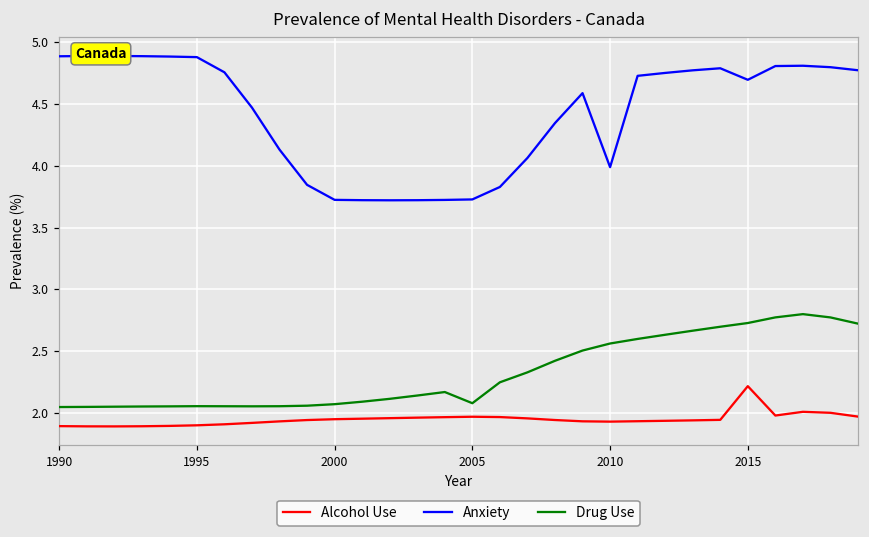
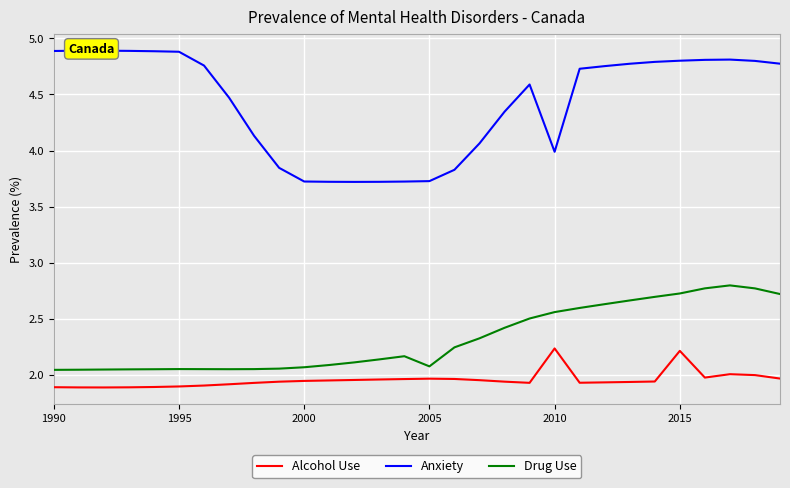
  {
    "Alcohol Use": {
      "1990": 1.89,
      "1995": 1.90,
      "2000": 1.95,
      "2005": 1.97,
-     "2010": 1.93,
+     "2010": 2.24,
      "2015": 2.22
    },
    "Anxiety": {
      "1990": 4.89,
      "1995": 4.88,
      "2000": 3.72,
      "2005": 3.73,
      "2010": 3.99,
-     "2015": 4.70
+     "2015": 4.80
    },
    "Drug Use": {
      "1990": 2.05,
      "1995": 2.05,
      "2000": 2.07,
      "2005": 2.08,
      "2010": 2.56,
      "2015": 2.73
    }
  }
